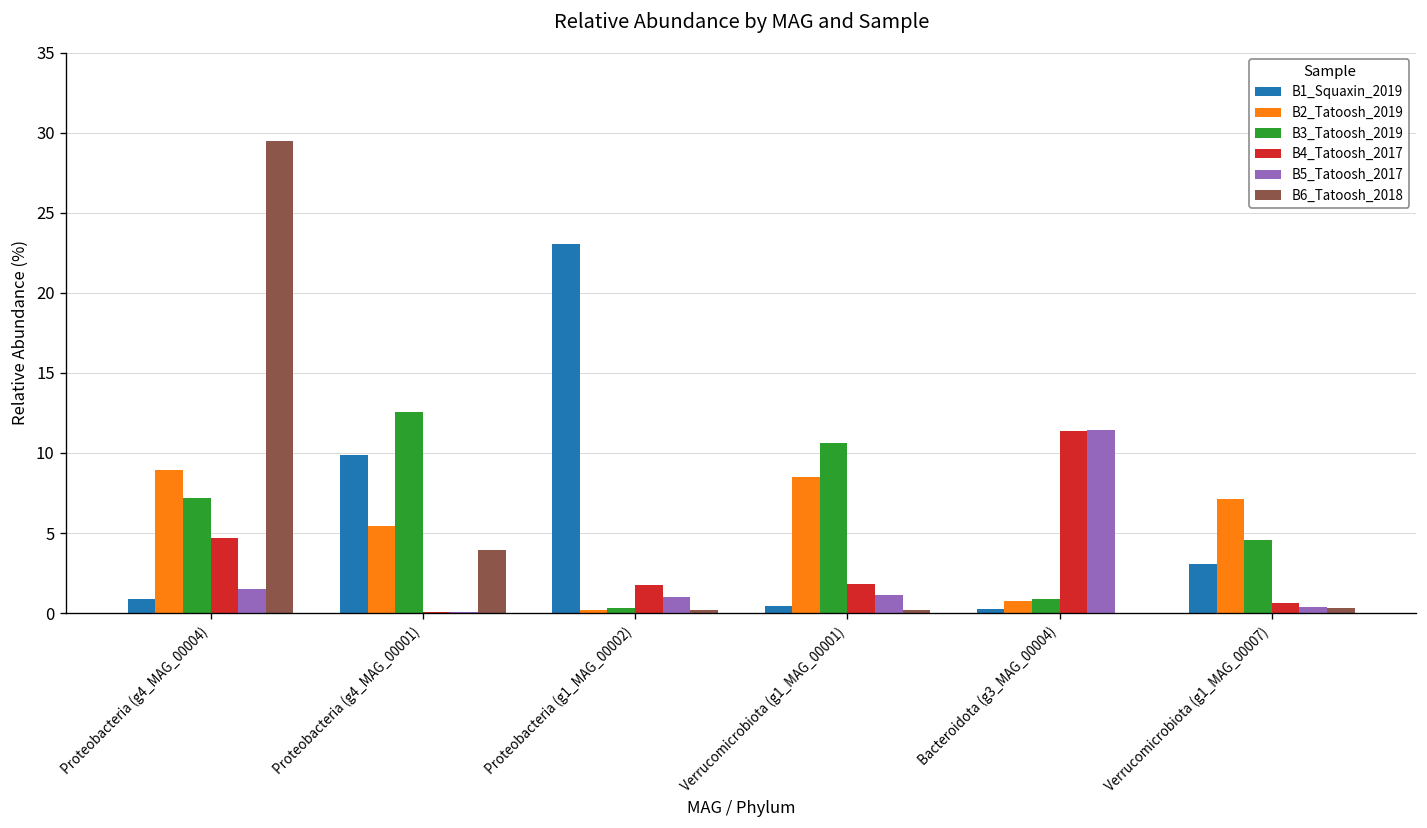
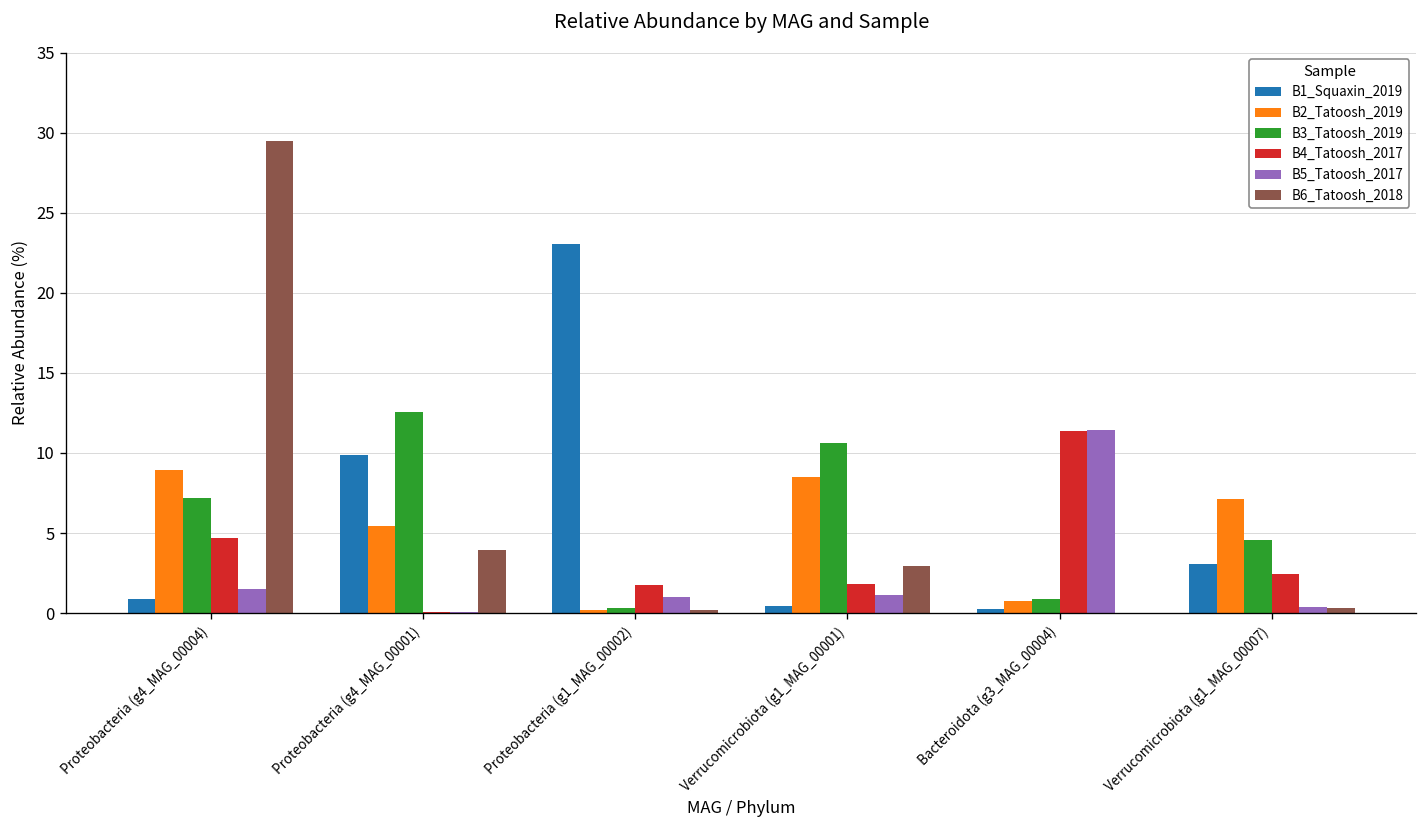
  {
    "B1_Squaxin_2019": {
      "Proteobacteria (g4_MAG_00004)": 0.9,
      "Proteobacteria (g4_MAG_00001)": 9.8,
      "Proteobacteria (g1_MAG_00002)": 23.1,
      "Verrucomicrobiota (g1_MAG_00001)": 0.5,
      "Bacteroidota (g3_MAG_00004)": 0.3,
      "Verrucomicrobiota (g1_MAG_00007)": 3.1
    },
    "B2_Tatoosh_2019": {
      "Proteobacteria (g4_MAG_00004)": 8.9,
      "Proteobacteria (g4_MAG_00001)": 5.5,
      "Proteobacteria (g1_MAG_00002)": 0.2,
      "Verrucomicrobiota (g1_MAG_00001)": 8.5,
      "Bacteroidota (g3_MAG_00004)": 0.8,
      "Verrucomicrobiota (g1_MAG_00007)": 7.1
    },
    "B3_Tatoosh_2019": {
      "Proteobacteria (g4_MAG_00004)": 7.2,
      "Proteobacteria (g4_MAG_00001)": 12.6,
      "Proteobacteria (g1_MAG_00002)": 0.3,
      "Verrucomicrobiota (g1_MAG_00001)": 10.6,
      "Bacteroidota (g3_MAG_00004)": 0.9,
      "Verrucomicrobiota (g1_MAG_00007)": 4.6
    },
    "B4_Tatoosh_2017": {
      "Proteobacteria (g4_MAG_00004)": 4.7,
      "Proteobacteria (g1_MAG_00002)": 1.7,
      "Verrucomicrobiota (g1_MAG_00001)": 1.8,
      "Bacteroidota (g3_MAG_00004)": 11.3,
-     "Verrucomicrobiota (g1_MAG_00007)": 0.6
+     "Verrucomicrobiota (g1_MAG_00007)": 2.4
    },
    "B5_Tatoosh_2017": {
      "Proteobacteria (g4_MAG_00004)": 1.5,
      "Proteobacteria (g1_MAG_00002)": 1.0,
      "Verrucomicrobiota (g1_MAG_00001)": 1.1,
      "Bacteroidota (g3_MAG_00004)": 11.5,
      "Verrucomicrobiota (g1_MAG_00007)": 0.4
    },
    "B6_Tatoosh_2018": {
      "Proteobacteria (g4_MAG_00004)": 29.5,
      "Proteobacteria (g4_MAG_00001)": 3.9,
      "Proteobacteria (g1_MAG_00002)": 0.2,
-     "Verrucomicrobiota (g1_MAG_00001)": 0.2,
+     "Verrucomicrobiota (g1_MAG_00001)": 2.9,
      "Verrucomicrobiota (g1_MAG_00007)": 0.3
    }
  }
